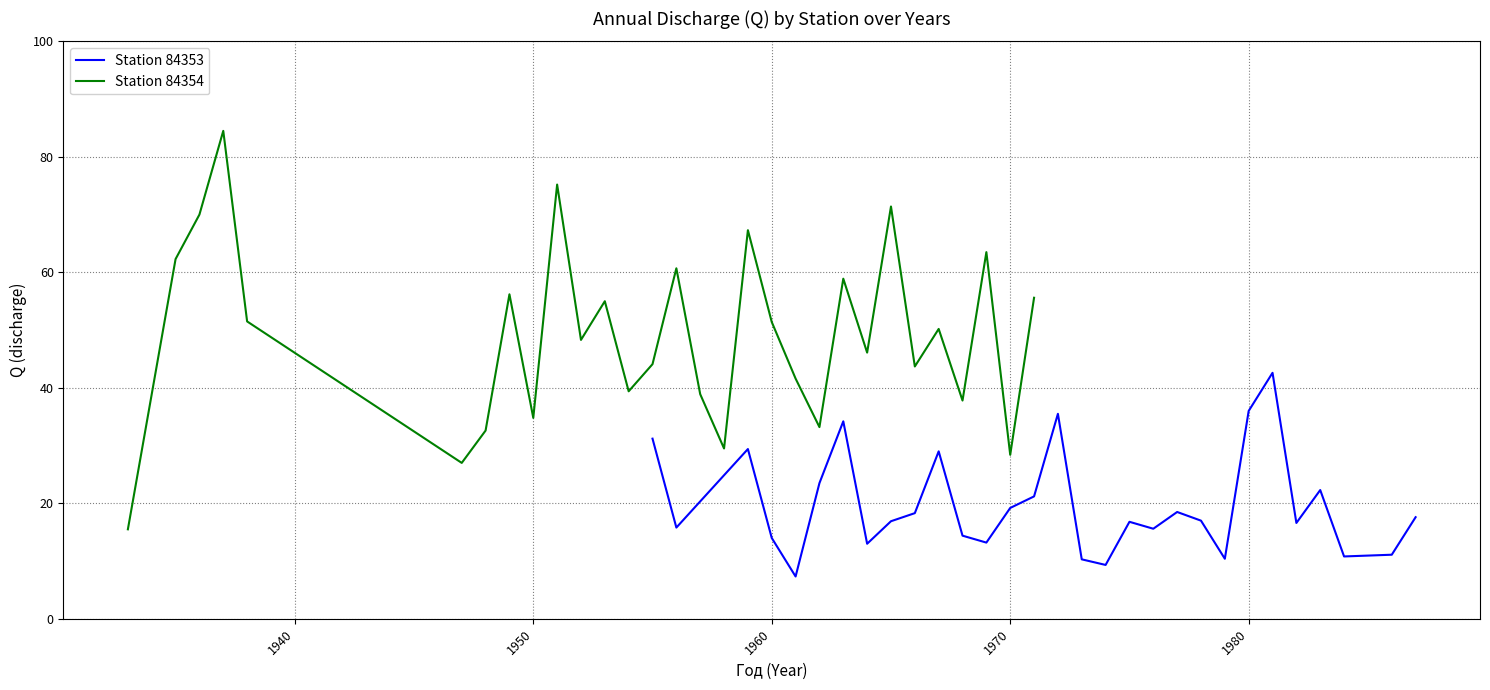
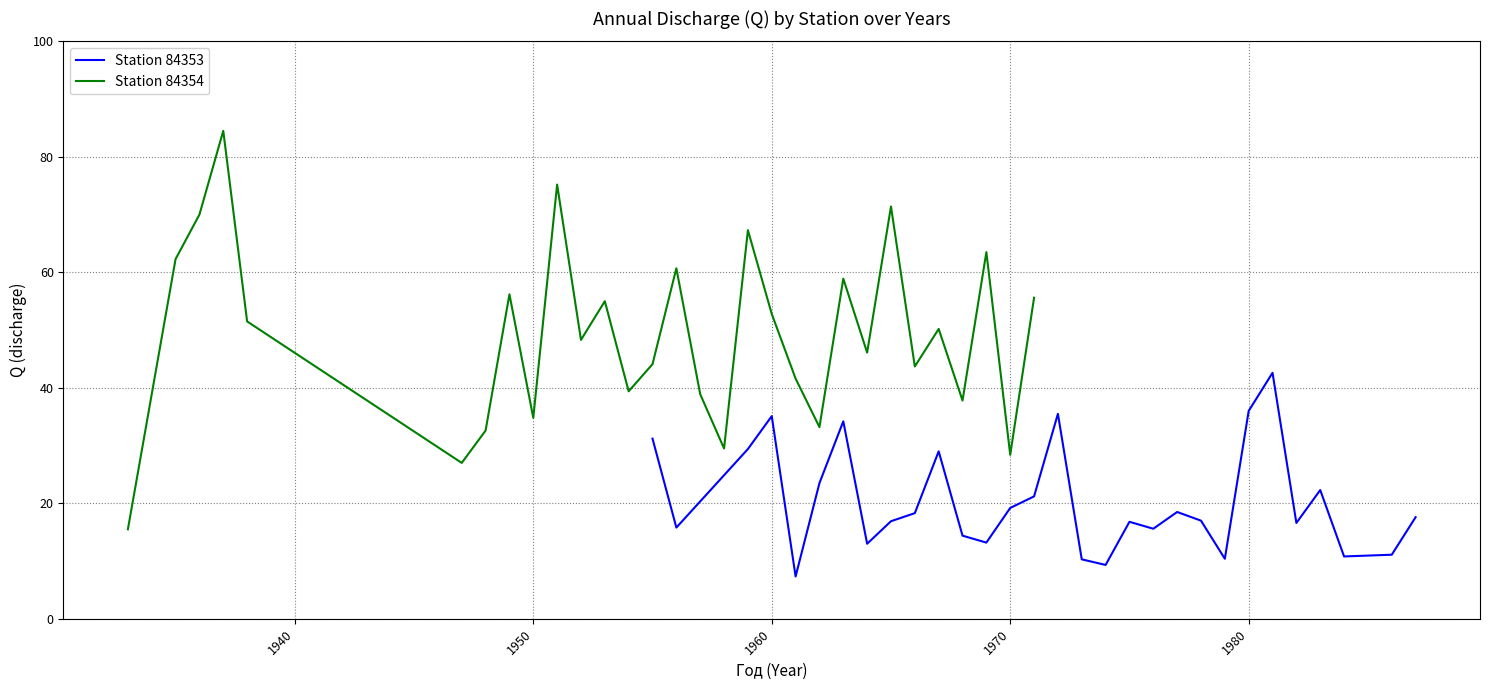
  {
    "Station 84353": {
-     "1960": 14,
+     "1960": 35,
      "1970": 19,
      "1980": 36
    },
    "Station 84354": {
      "1950": 35,
-     "1960": 51,
+     "1960": 53,
      "1970": 28
    }
  }
